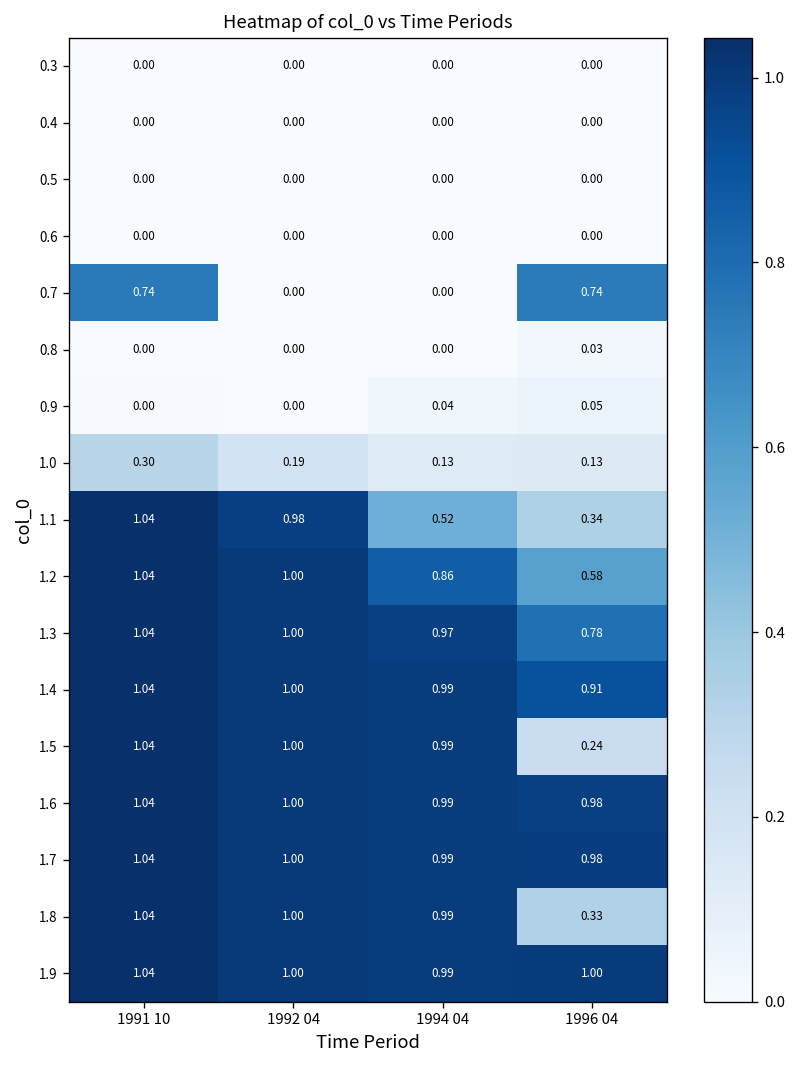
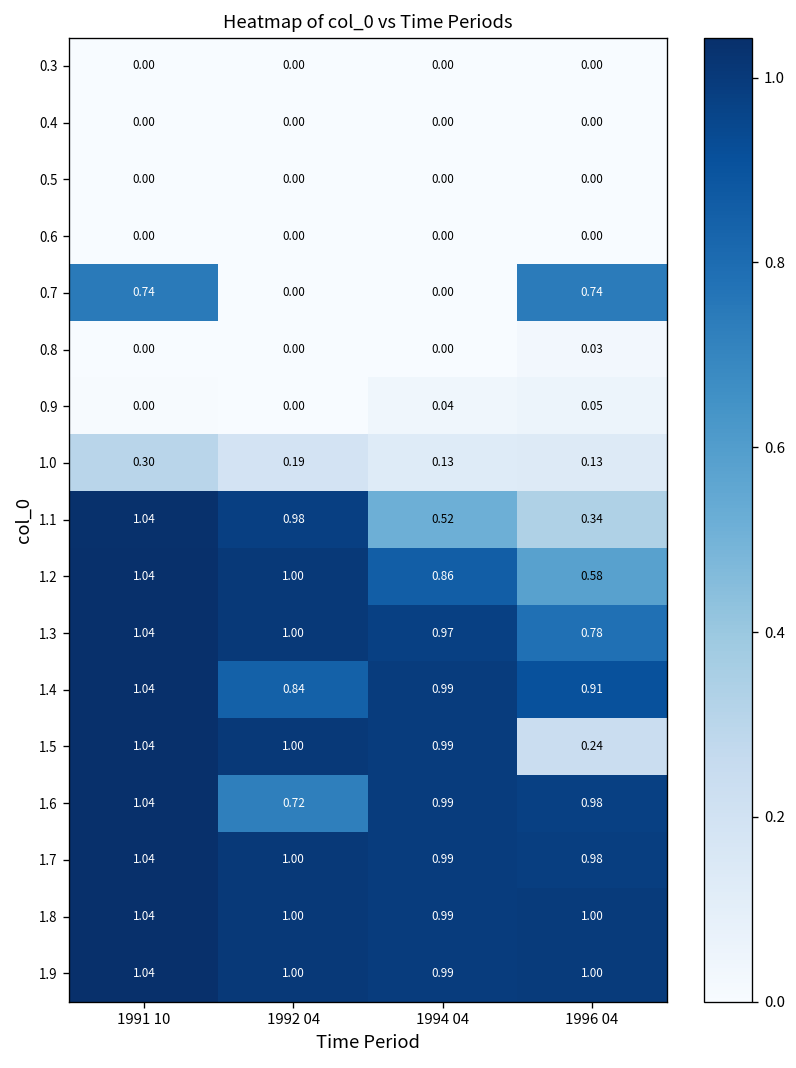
  {
    "0.3": {
      "1991 10": 0.00,
      "1992 04": 0.00,
      "1994 04": 0.00,
      "1996 04": 0.00
    },
    "0.4": {
      "1991 10": 0.00,
      "1992 04": 0.00,
      "1994 04": 0.00,
      "1996 04": 0.00
    },
    "0.5": {
      "1991 10": 0.00,
      "1992 04": 0.00,
      "1994 04": 0.00,
      "1996 04": 0.00
    },
    "0.6": {
      "1991 10": 0.00,
      "1992 04": 0.00,
      "1994 04": 0.00,
      "1996 04": 0.00
    },
    "0.7": {
      "1991 10": 0.74,
      "1992 04": 0.00,
      "1994 04": 0.00,
      "1996 04": 0.74
    },
    "0.8": {
      "1991 10": 0.00,
      "1992 04": 0.00,
      "1994 04": 0.00,
      "1996 04": 0.03
    },
    "0.9": {
      "1991 10": 0.00,
      "1992 04": 0.00,
      "1994 04": 0.04,
      "1996 04": 0.05
    },
    "1.0": {
      "1991 10": 0.30,
      "1992 04": 0.19,
      "1994 04": 0.13,
      "1996 04": 0.13
    },
    "1.1": {
      "1991 10": 1.04,
      "1992 04": 0.98,
      "1994 04": 0.52,
      "1996 04": 0.34
    },
    "1.2": {
      "1991 10": 1.04,
      "1992 04": 1.00,
      "1994 04": 0.86,
      "1996 04": 0.58
    },
    "1.3": {
      "1991 10": 1.04,
      "1992 04": 1.00,
      "1994 04": 0.97,
      "1996 04": 0.78
    },
    "1.4": {
      "1991 10": 1.04,
-     "1992 04": 1.00,
+     "1992 04": 0.84,
      "1994 04": 0.99,
      "1996 04": 0.91
    },
    "1.5": {
      "1991 10": 1.04,
      "1992 04": 1.00,
      "1994 04": 0.99,
      "1996 04": 0.24
    },
    "1.6": {
      "1991 10": 1.04,
-     "1992 04": 1.00,
+     "1992 04": 0.72,
      "1994 04": 0.99,
      "1996 04": 0.98
    },
    "1.7": {
      "1991 10": 1.04,
      "1992 04": 1.00,
      "1994 04": 0.99,
      "1996 04": 0.98
    },
    "1.8": {
      "1991 10": 1.04,
      "1992 04": 1.00,
      "1994 04": 0.99,
-     "1996 04": 0.33
+     "1996 04": 1.00
    },
    "1.9": {
      "1991 10": 1.04,
      "1992 04": 1.00,
      "1994 04": 0.99,
      "1996 04": 1.00
    }
  }
